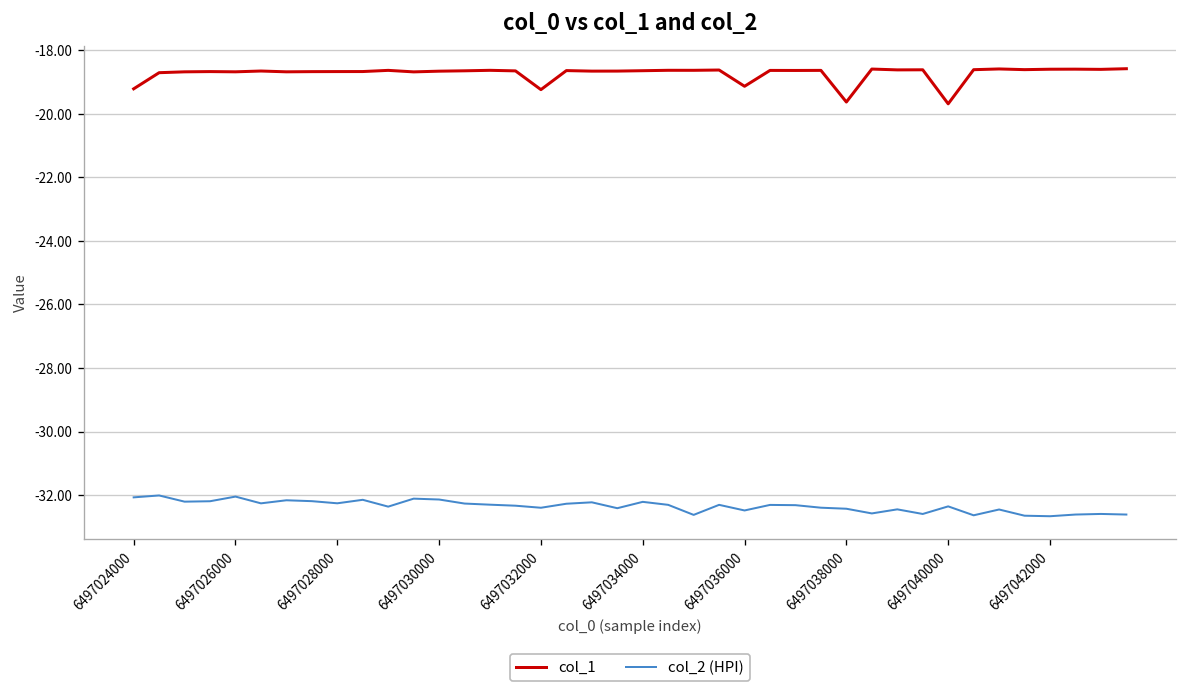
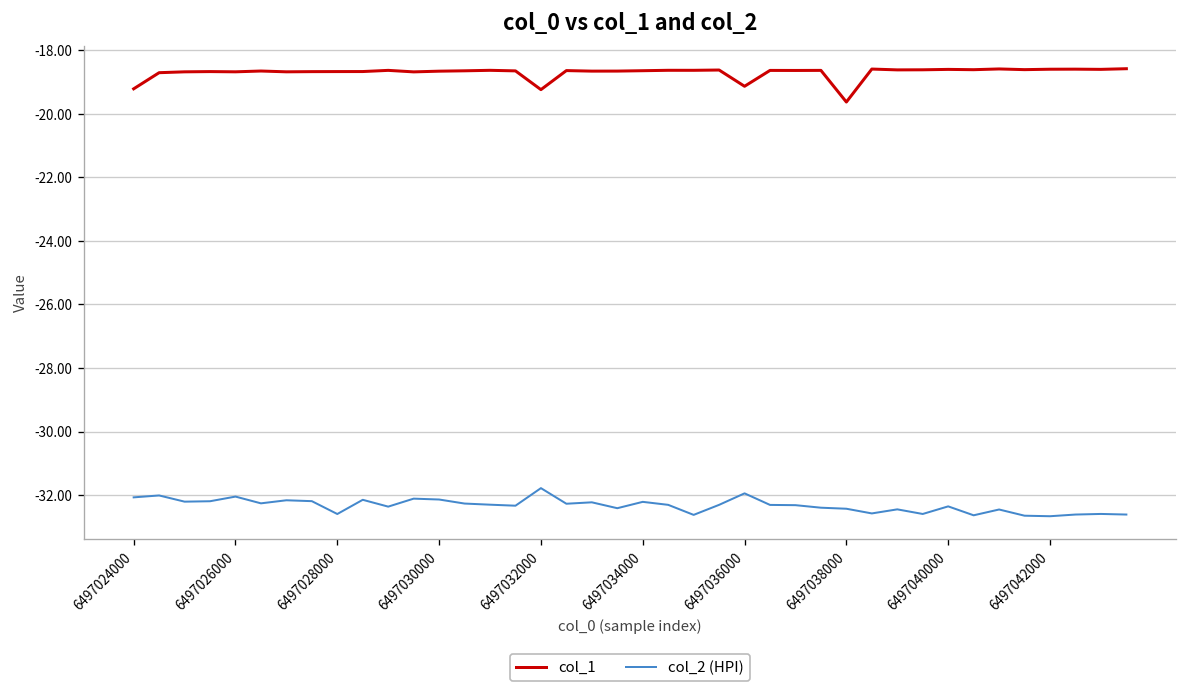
  {
    "col_1": {
      "6497024000": -19.2,
      "6497026000": -18.7,
      "6497028000": -18.7,
      "6497030000": -18.7,
      "6497032000": -19.2,
      "6497034000": -18.6,
      "6497036000": -19.1,
      "6497038000": -19.6,
-     "6497040000": -19.7,
+     "6497040000": -18.6,
      "6497042000": -18.6
    },
    "col_2 (HPI)": {
      "6497024000": -32.1,
      "6497026000": -32.0,
-     "6497028000": -32.3,
+     "6497028000": -32.6,
      "6497030000": -32.1,
-     "6497032000": -32.4,
+     "6497032000": -31.8,
      "6497034000": -32.2,
-     "6497036000": -32.5,
+     "6497036000": -31.9,
      "6497038000": -32.4,
      "6497040000": -32.4,
      "6497042000": -32.7
    }
  }
